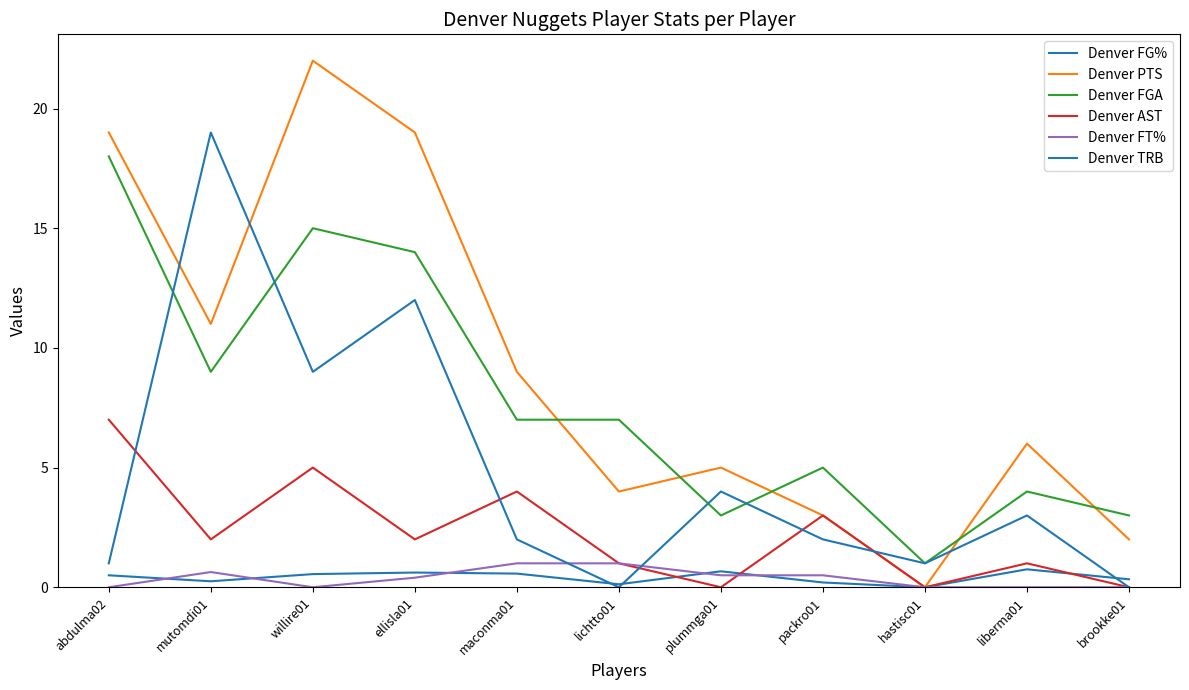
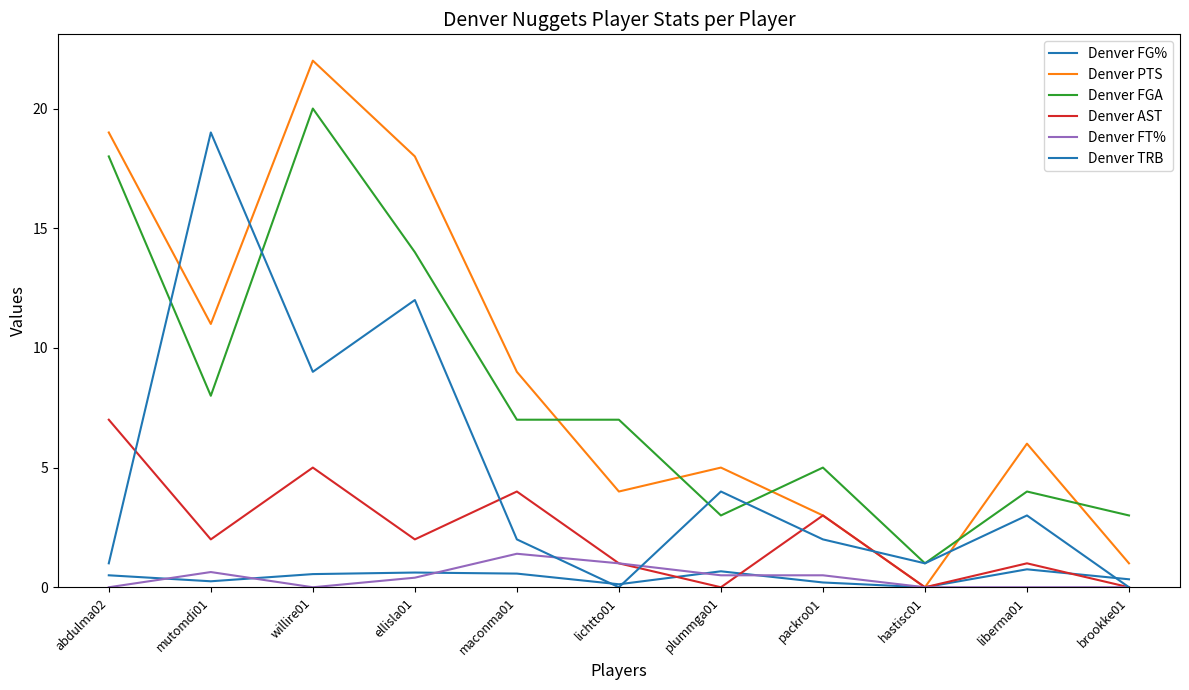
  {
    "Denver PTS": {
      "abdulma02": 19,
      "mutomdi01": 11,
      "willire01": 22,
-     "ellisla01": 19,
+     "ellisla01": 18,
      "maconma01": 9,
      "lichtto01": 4,
      "plummga01": 5,
      "liberma01": 6,
-     "brookke01": 2
+     "brookke01": 1
    },
    "Denver FGA": {
      "abdulma02": 18,
-     "mutomdi01": 9,
-     "willire01": 15,
+     "mutomdi01": 8,
+     "willire01": 20,
      "ellisla01": 14,
      "maconma01": 7,
      "lichtto01": 7,
      "plummga01": 3,
      "packro01": 5,
      "liberma01": 4,
      "brookke01": 3
    },
    "Denver AST": {
      "abdulma02": 7.0,
      "mutomdi01": 2.0,
      "willire01": 5.0,
      "ellisla01": 2.0,
      "maconma01": 4.0,
      "plummga01": 0.0,
      "liberma01": 1.0
    },
    "Denver FT%": {
      "abdulma02": 0.0,
      "mutomdi01": 0.6,
      "willire01": 0.0,
      "ellisla01": 0.4,
-     "maconma01": 1.0,
+     "maconma01": 1.4,
      "plummga01": 0.5,
      "packro01": 0.5,
      "liberma01": 0.0
    }
  }
